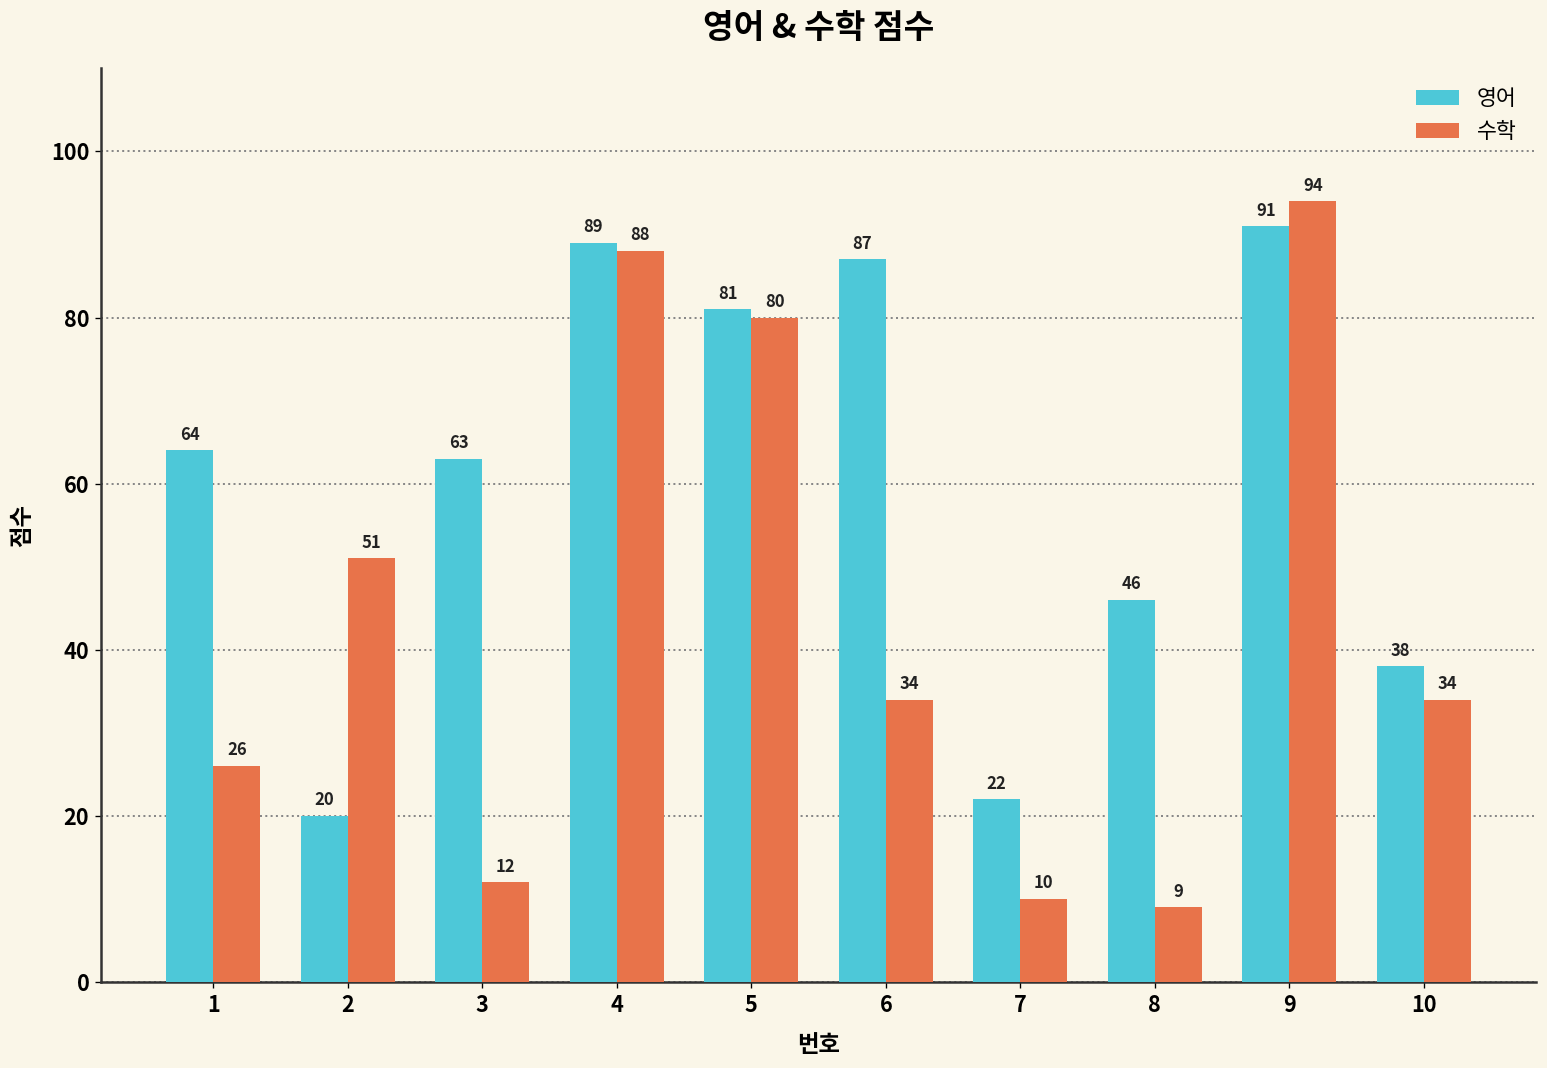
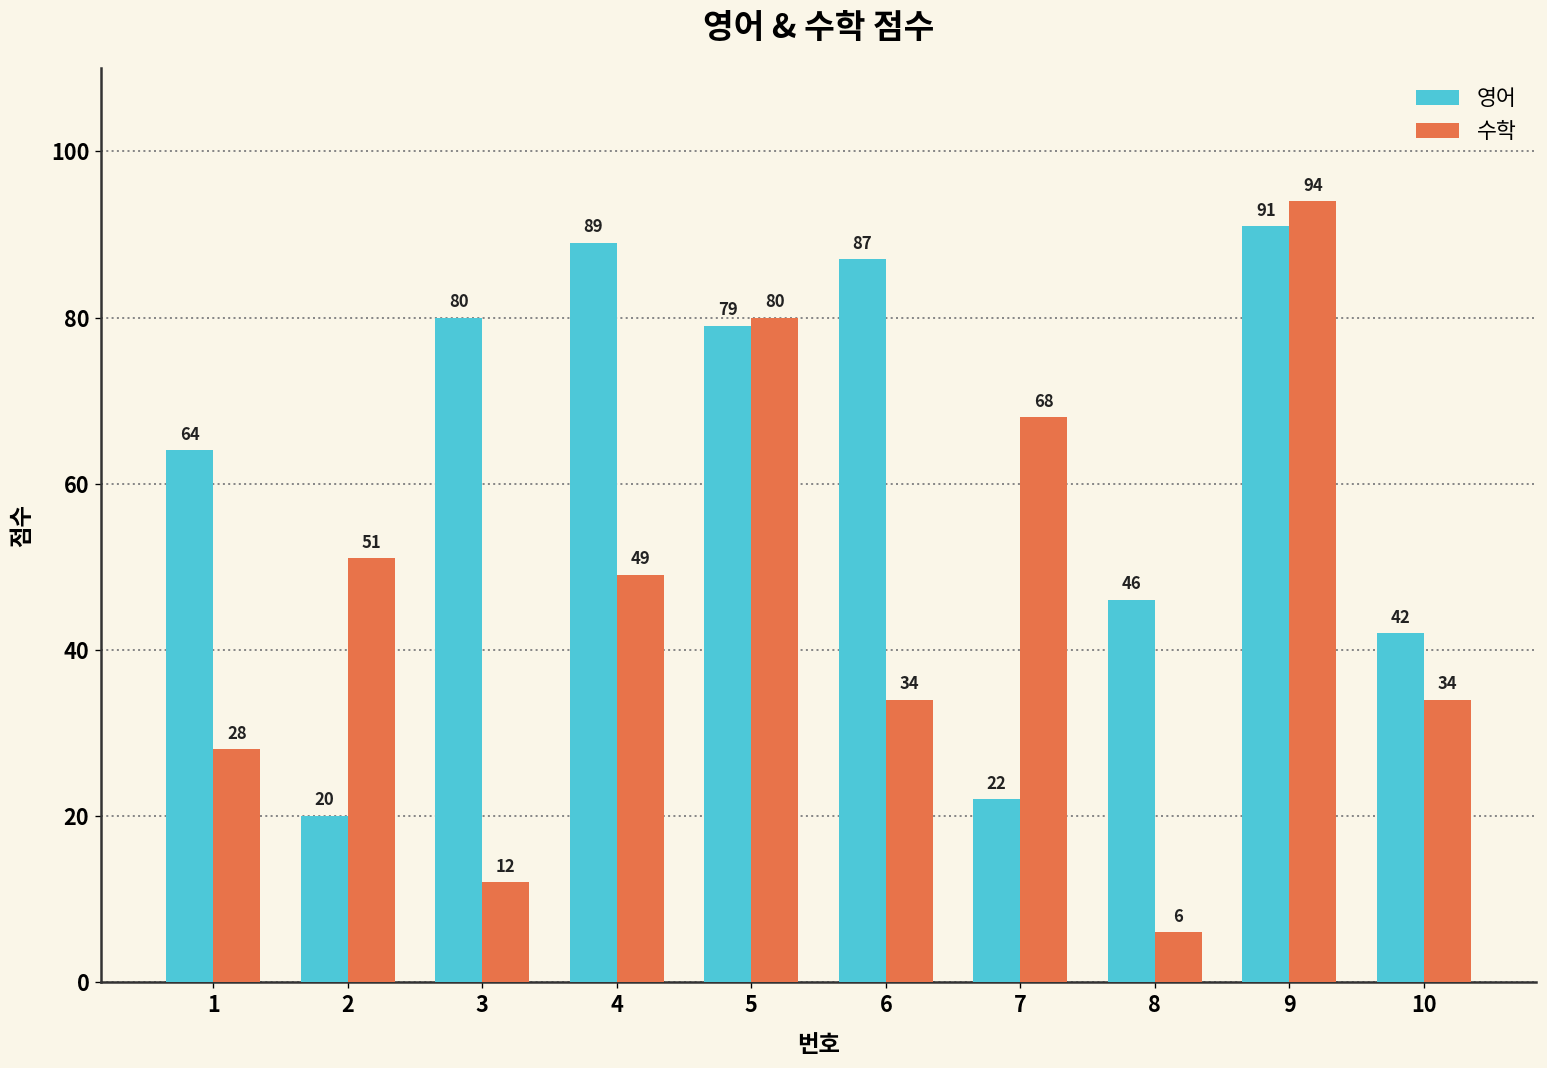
  {
    "영어": {
      "1": 64,
      "2": 20,
-     "3": 63,
+     "3": 80,
      "4": 89,
-     "5": 81,
+     "5": 79,
      "6": 87,
      "7": 22,
      "8": 46,
      "9": 91,
-     "10": 38
+     "10": 42
    },
    "수학": {
-     "1": 26,
+     "1": 28,
      "2": 51,
      "3": 12,
-     "4": 88,
+     "4": 49,
      "5": 80,
      "6": 34,
-     "7": 10,
-     "8": 9,
+     "7": 68,
+     "8": 6,
      "9": 94,
      "10": 34
    }
  }
